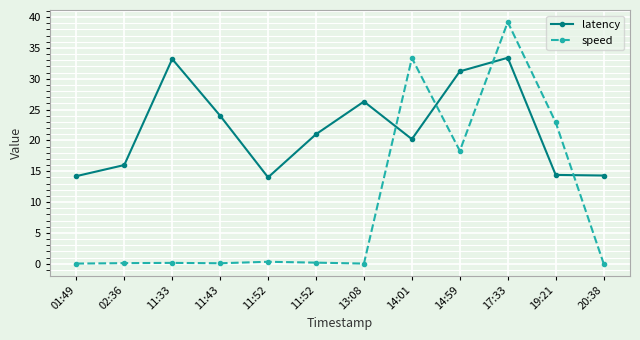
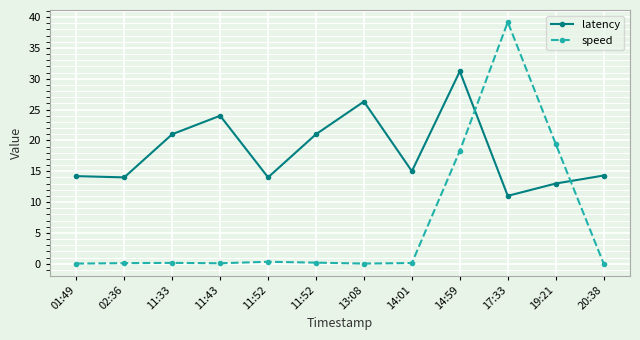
  {
    "latency": {
      "01:49": 14,
-     "02:36": 16,
-     "11:33": 33,
+     "02:36": 14,
+     "11:33": 21,
      "11:43": 24,
      "13:08": 26,
-     "14:01": 20,
+     "14:01": 15,
      "14:59": 31,
-     "17:33": 33,
-     "19:21": 14,
+     "17:33": 11,
+     "19:21": 13,
      "20:38": 14
    },
    "speed": {
      "01:49": 0,
      "02:36": 0,
      "11:33": 0,
      "11:43": 0,
      "13:08": 0,
-     "14:01": 33,
+     "14:01": 0,
      "14:59": 18,
      "17:33": 39,
-     "19:21": 23,
+     "19:21": 19,
      "20:38": 0
    }
  }
